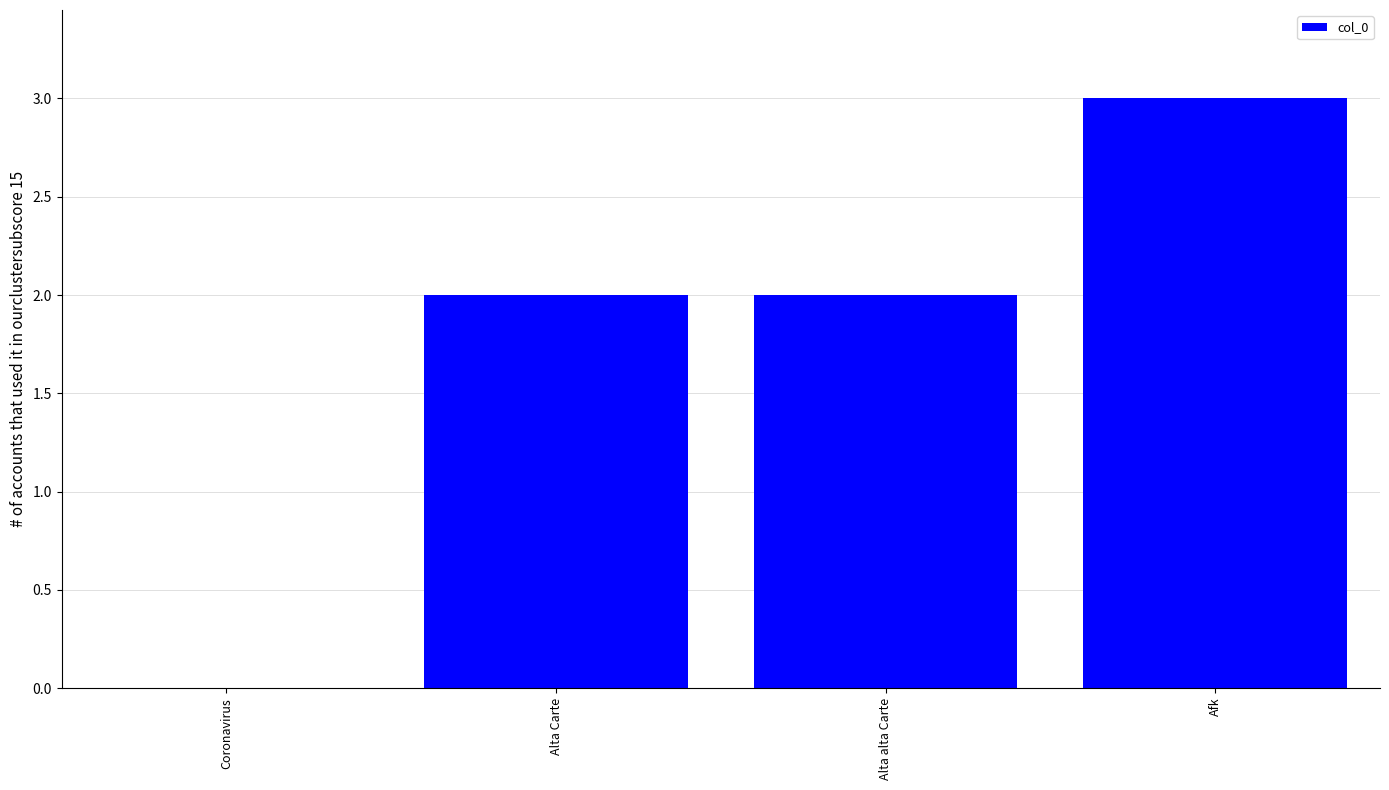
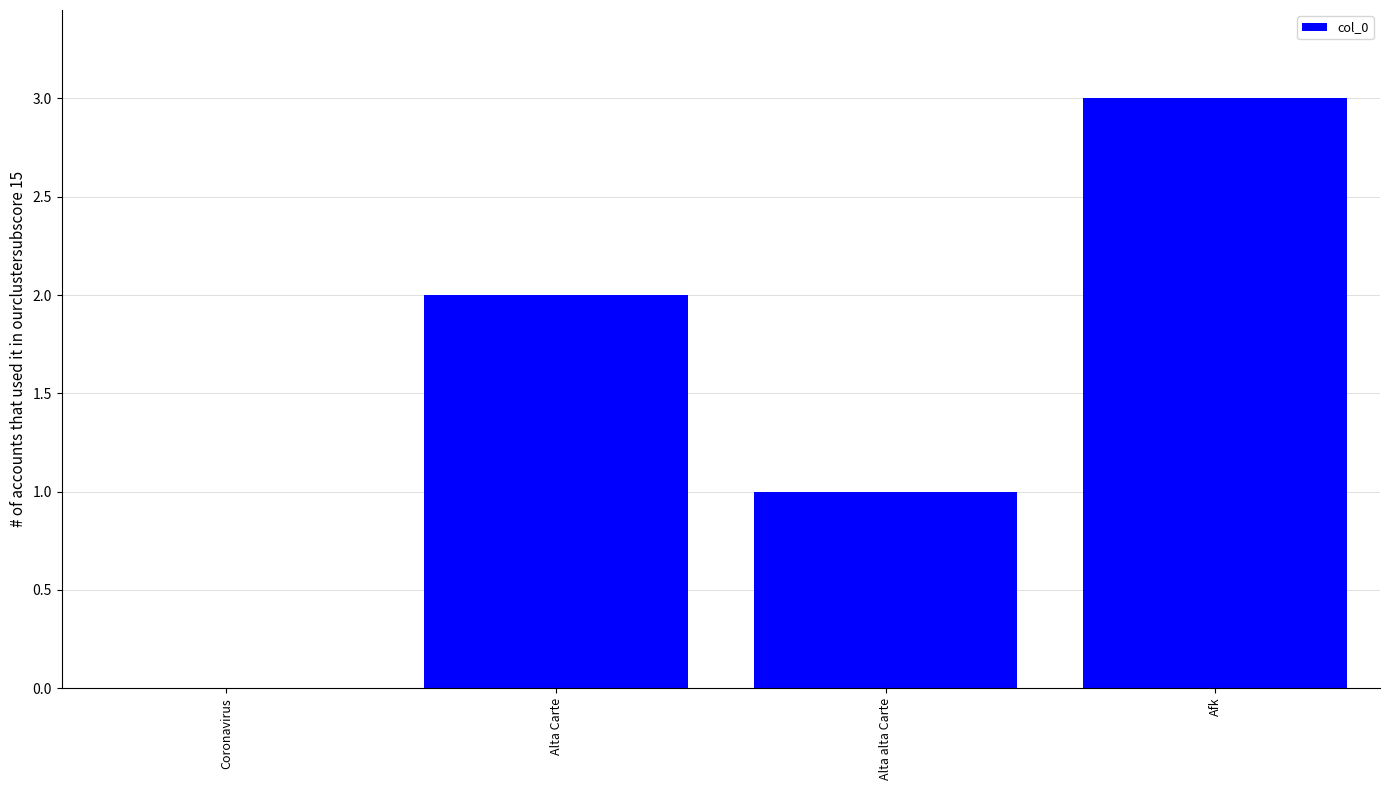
  {
    "Coronavirus": 0,
    "Alta Carte": 2,
-   "Alta alta Carte": 2,
+   "Alta alta Carte": 1,
    "Afk": 3
  }
